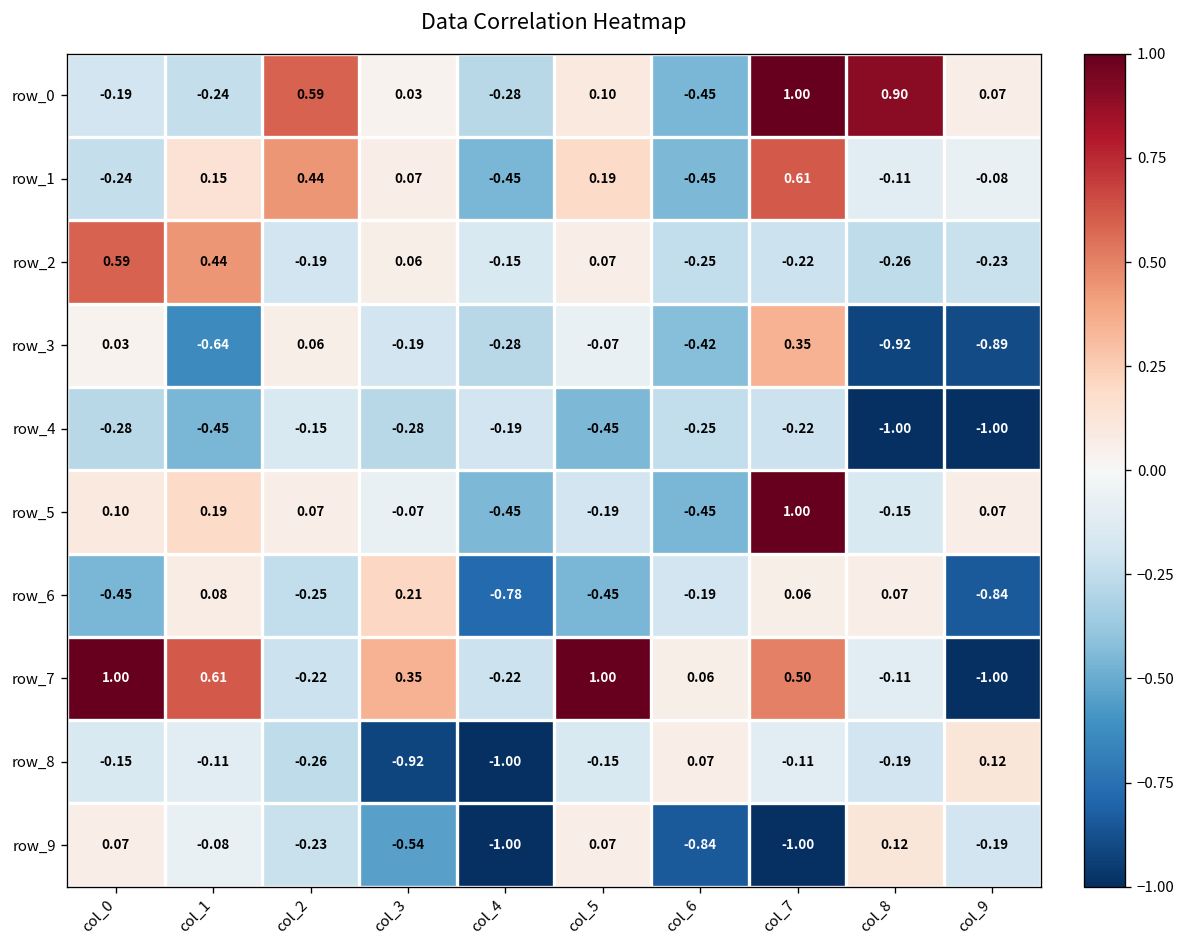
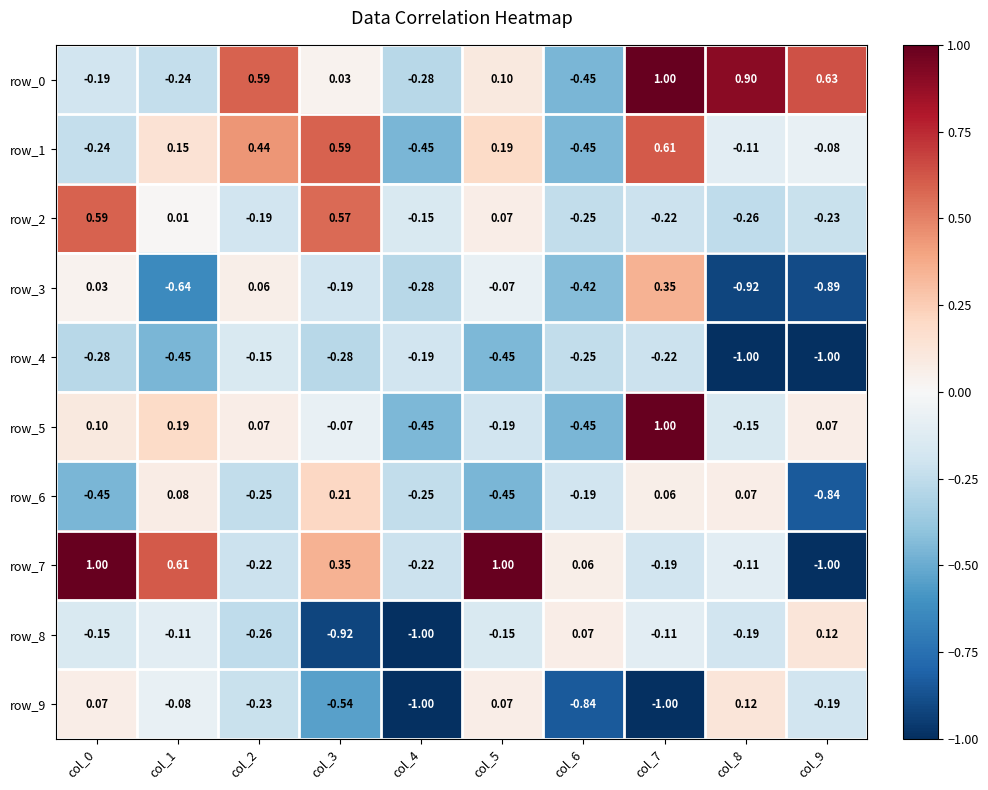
  {
    "row_0": {
      "col_0": -0.19,
      "col_1": -0.24,
      "col_2": 0.59,
      "col_3": 0.03,
      "col_4": -0.28,
      "col_5": 0.10,
      "col_6": -0.45,
      "col_7": 1.00,
      "col_8": 0.90,
-     "col_9": 0.07
+     "col_9": 0.63
    },
    "row_1": {
      "col_0": -0.24,
      "col_1": 0.15,
      "col_2": 0.44,
-     "col_3": 0.07,
+     "col_3": 0.59,
      "col_4": -0.45,
      "col_5": 0.19,
      "col_6": -0.45,
      "col_7": 0.61,
      "col_8": -0.11,
      "col_9": -0.08
    },
    "row_2": {
      "col_0": 0.59,
-     "col_1": 0.44,
+     "col_1": 0.01,
      "col_2": -0.19,
-     "col_3": 0.06,
+     "col_3": 0.57,
      "col_4": -0.15,
      "col_5": 0.07,
      "col_6": -0.25,
      "col_7": -0.22,
      "col_8": -0.26,
      "col_9": -0.23
    },
    "row_3": {
      "col_0": 0.03,
      "col_1": -0.64,
      "col_2": 0.06,
      "col_3": -0.19,
      "col_4": -0.28,
      "col_5": -0.07,
      "col_6": -0.42,
      "col_7": 0.35,
      "col_8": -0.92,
      "col_9": -0.89
    },
    "row_4": {
      "col_0": -0.28,
      "col_1": -0.45,
      "col_2": -0.15,
      "col_3": -0.28,
      "col_4": -0.19,
      "col_5": -0.45,
      "col_6": -0.25,
      "col_7": -0.22,
      "col_8": -1.00,
      "col_9": -1.00
    },
    "row_5": {
      "col_0": 0.10,
      "col_1": 0.19,
      "col_2": 0.07,
      "col_3": -0.07,
      "col_4": -0.45,
      "col_5": -0.19,
      "col_6": -0.45,
      "col_7": 1.00,
      "col_8": -0.15,
      "col_9": 0.07
    },
    "row_6": {
      "col_0": -0.45,
      "col_1": 0.08,
      "col_2": -0.25,
      "col_3": 0.21,
-     "col_4": -0.78,
+     "col_4": -0.25,
      "col_5": -0.45,
      "col_6": -0.19,
      "col_7": 0.06,
      "col_8": 0.07,
      "col_9": -0.84
    },
    "row_7": {
      "col_0": 1.00,
      "col_1": 0.61,
      "col_2": -0.22,
      "col_3": 0.35,
      "col_4": -0.22,
      "col_5": 1.00,
      "col_6": 0.06,
-     "col_7": 0.50,
+     "col_7": -0.19,
      "col_8": -0.11,
      "col_9": -1.00
    },
    "row_8": {
      "col_0": -0.15,
      "col_1": -0.11,
      "col_2": -0.26,
      "col_3": -0.92,
      "col_4": -1.00,
      "col_5": -0.15,
      "col_6": 0.07,
      "col_7": -0.11,
      "col_8": -0.19,
      "col_9": 0.12
    },
    "row_9": {
      "col_0": 0.07,
      "col_1": -0.08,
      "col_2": -0.23,
      "col_3": -0.54,
      "col_4": -1.00,
      "col_5": 0.07,
      "col_6": -0.84,
      "col_7": -1.00,
      "col_8": 0.12,
      "col_9": -0.19
    }
  }
